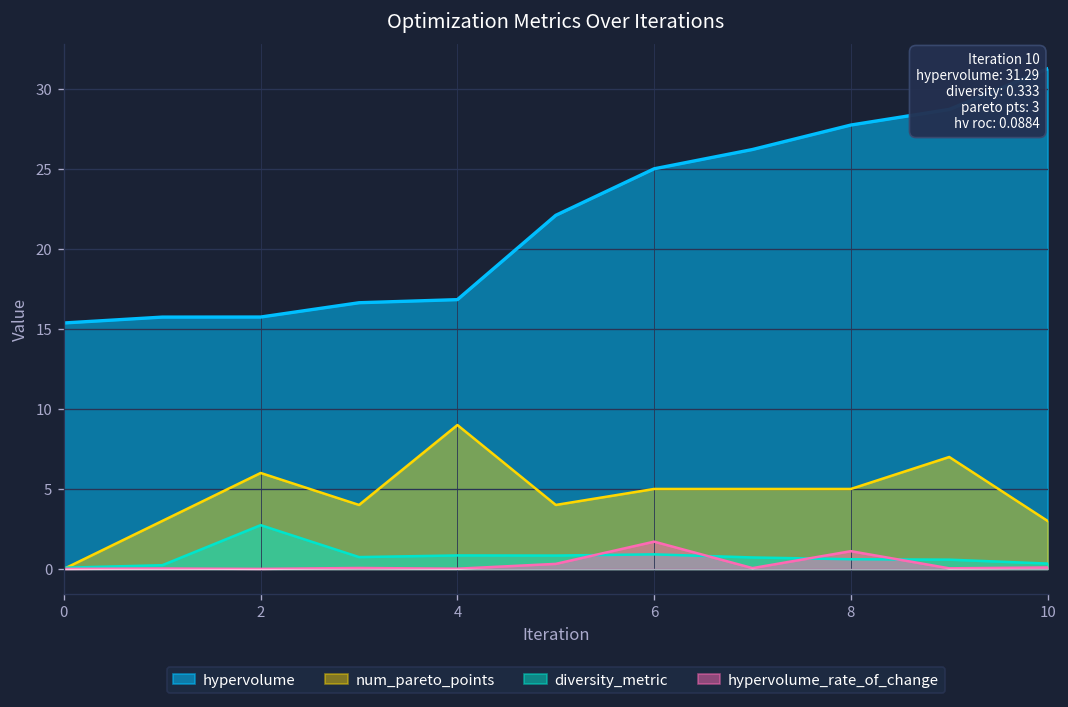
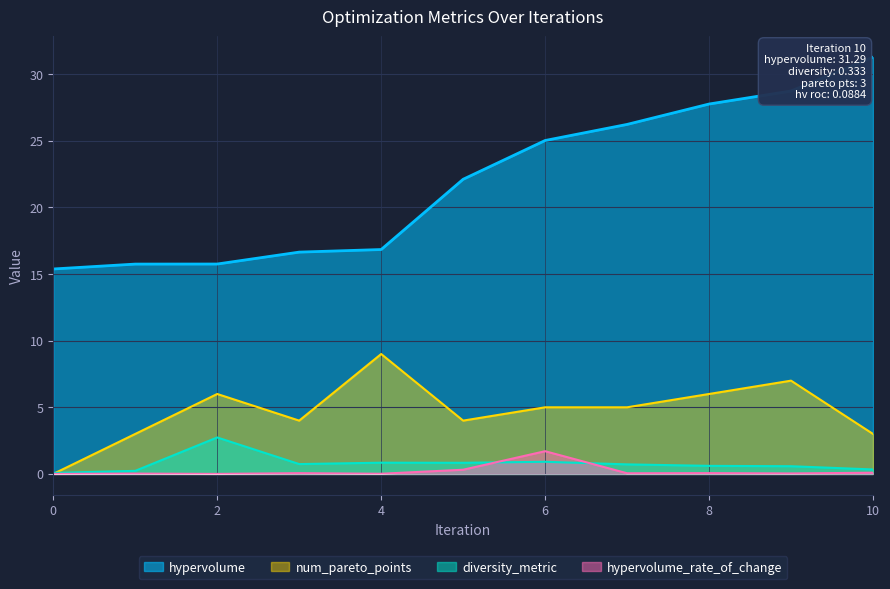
  {
    "num_pareto_points": {
      "2": 6,
      "4": 9,
      "6": 5,
-     "8": 5,
+     "8": 6,
      "10": 3
    },
    "hypervolume_rate_of_change": {
      "2": 0.0,
      "4": 0.0,
      "6": 1.7,
-     "8": 1.1,
+     "8": 0.1,
      "10": 0.1
    }
  }
